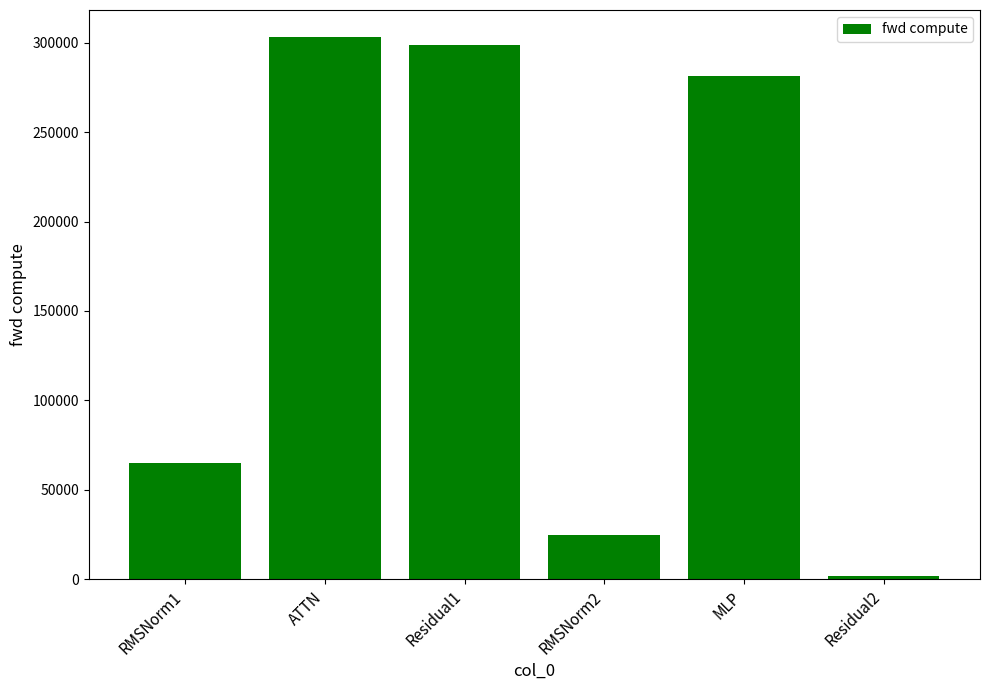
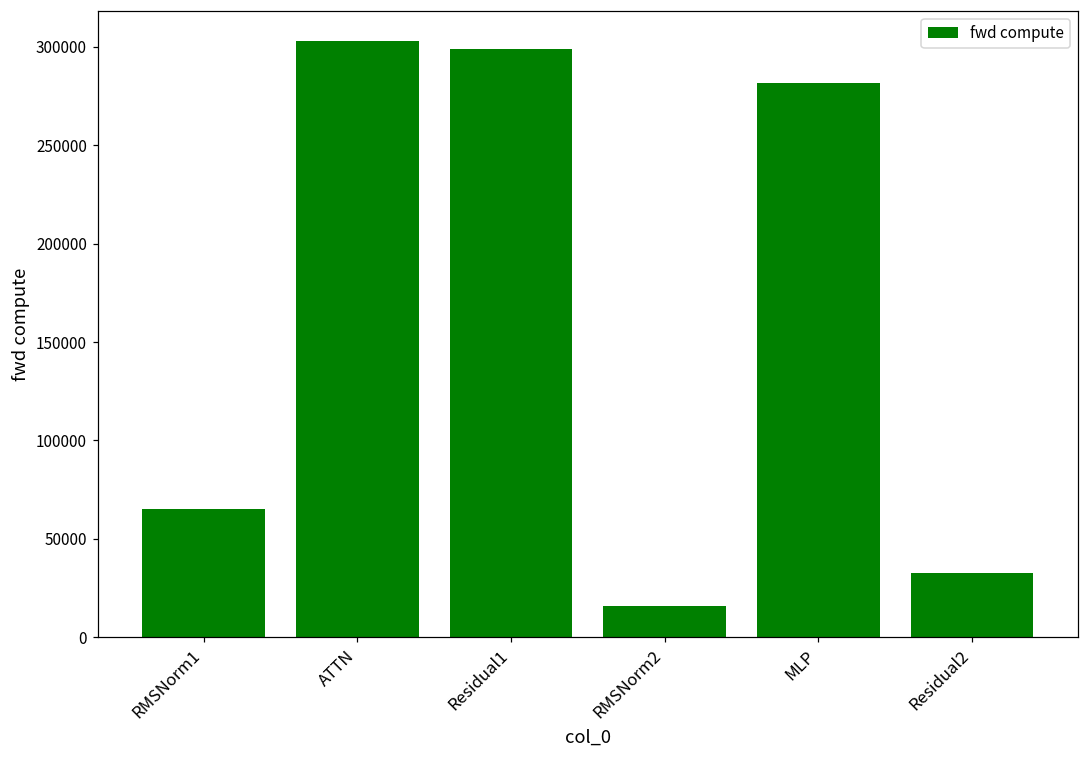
  {
    "RMSNorm1": 65000,
    "ATTN": 303000,
    "Residual1": 299000,
-   "RMSNorm2": 25000,
+   "RMSNorm2": 16000,
    "MLP": 282000,
-   "Residual2": 2000
+   "Residual2": 32000
  }
